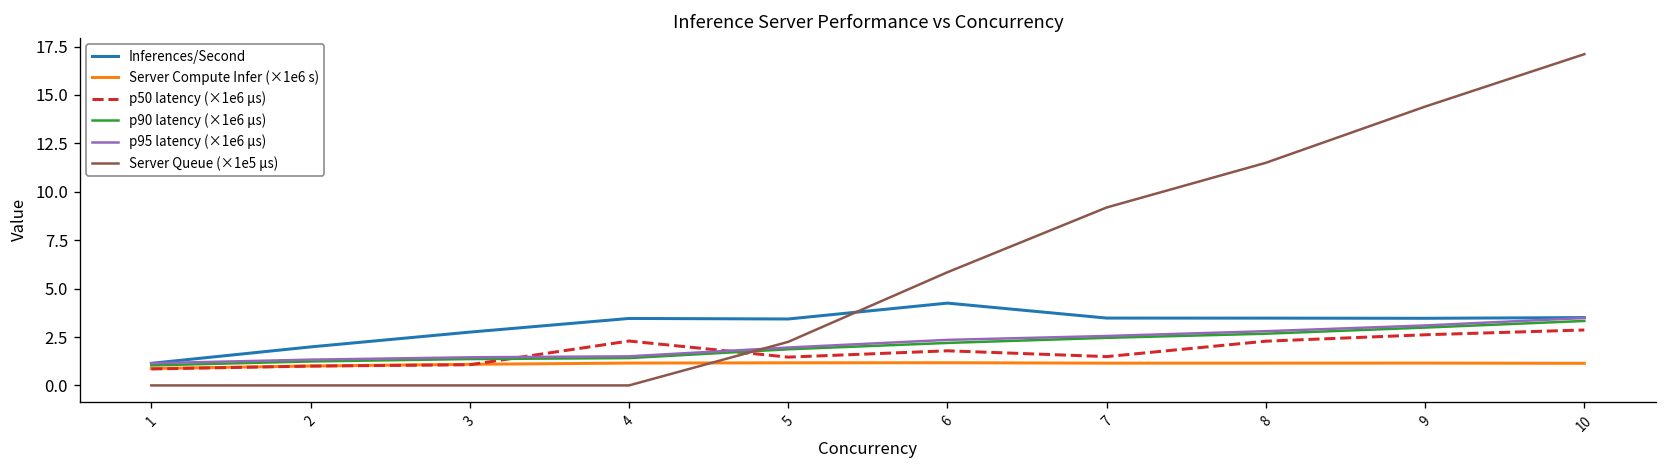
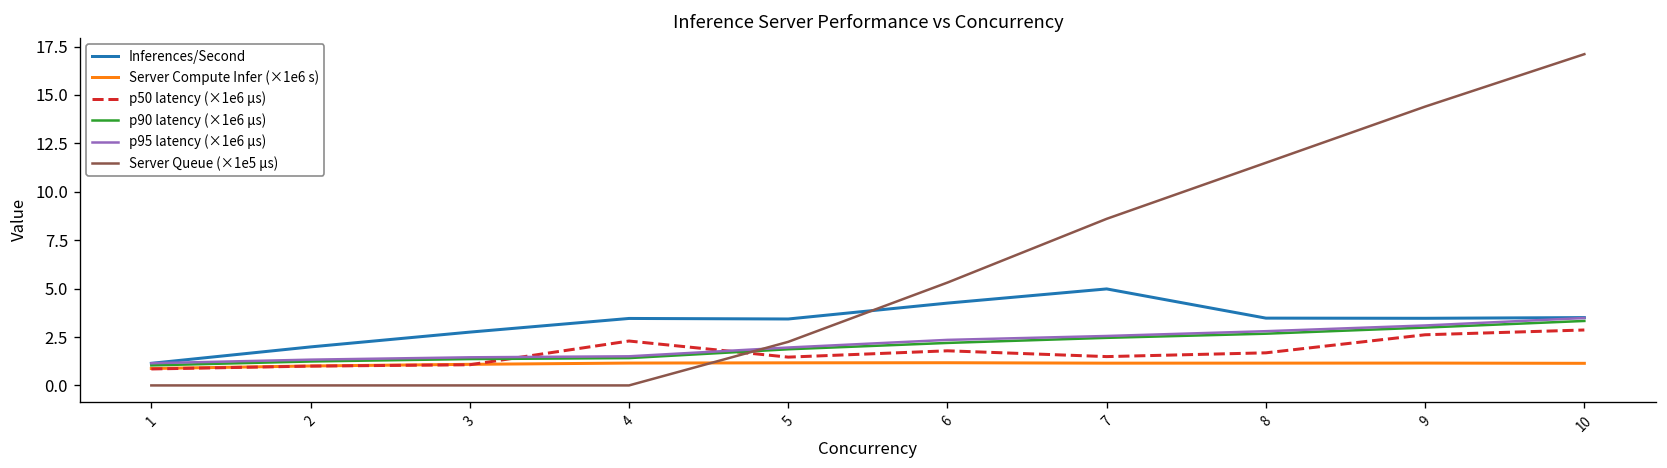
  {
    "Inferences/Second": {
      "2": 2.0,
      "3": 2.8,
      "4": 3.5,
      "5": 3.4,
      "6": 4.3,
-     "7": 3.5,
+     "7": 5.0,
      "8": 3.5,
      "9": 3.5
    },
    "Server Compute Infer (×1e6 s)": {
      "4": 1.2,
      "5": 1.2,
      "6": 1.2,
      "7": 1.1,
      "8": 1.2,
      "9": 1.2,
      "10": 1.1
    },
    "p50 latency (×1e6 µs)": {
      "4": 2.3,
      "5": 1.5,
      "6": 1.8,
      "7": 1.5,
-     "8": 2.3,
+     "8": 1.7,
      "9": 2.6,
      "10": 2.9
    },
    "p90 latency (×1e6 µs)": {
      "6": 2.2
    },
    "p95 latency (×1e6 µs)": {
      "6": 2.4
    },
    "Server Queue (×1e5 µs)": {
      "1": 0.0,
      "2": 0.0,
      "3": 0.0,
      "4": 0.0,
      "5": 2.3,
-     "6": 5.8,
-     "7": 9.2,
+     "6": 5.3,
+     "7": 8.6,
      "8": 11.5,
      "9": 14.4,
      "10": 17.1
    }
  }
